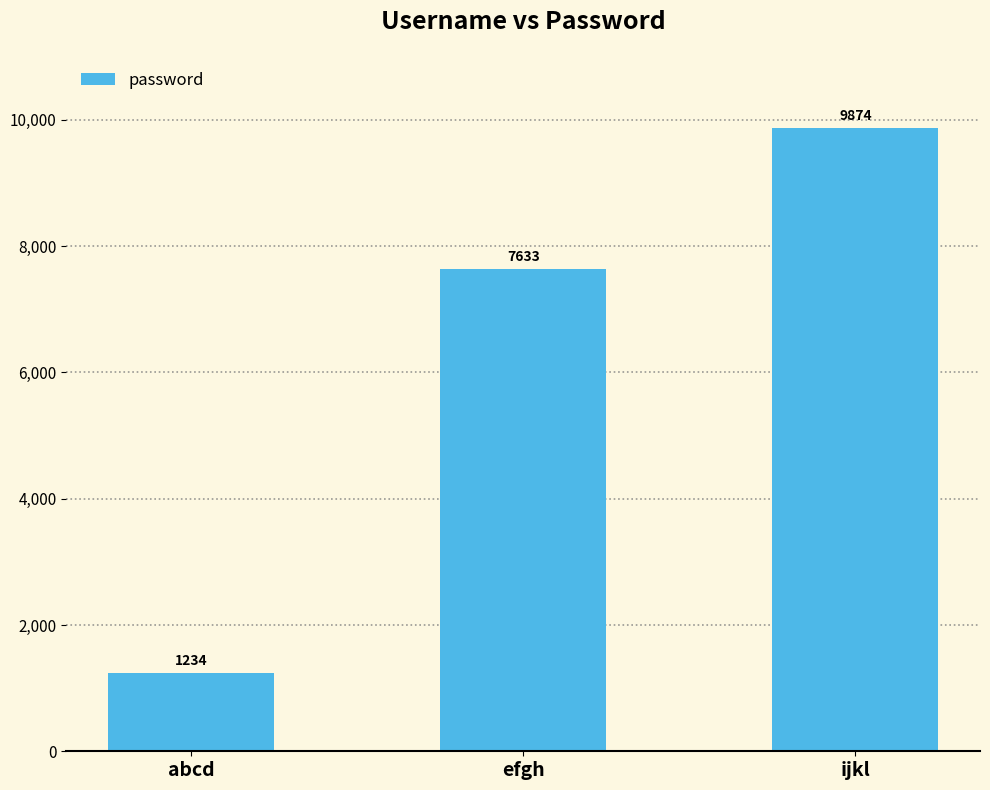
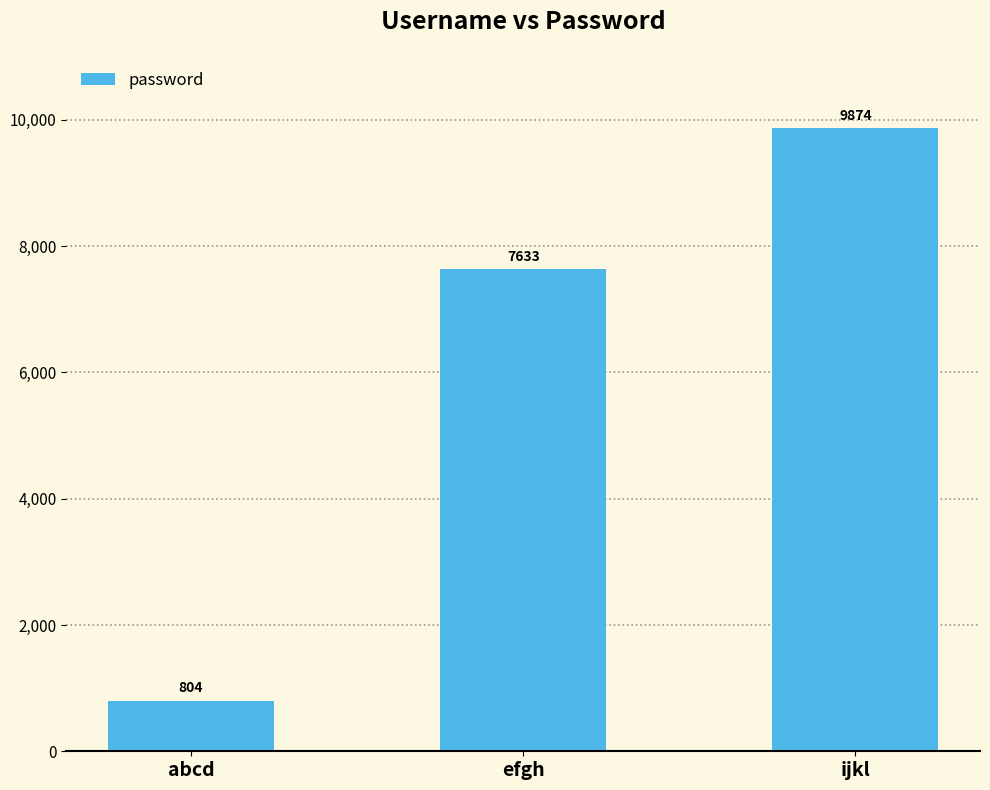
  {
-   "abcd": 1234,
+   "abcd": 804,
    "efgh": 7633,
    "ijkl": 9874
  }
